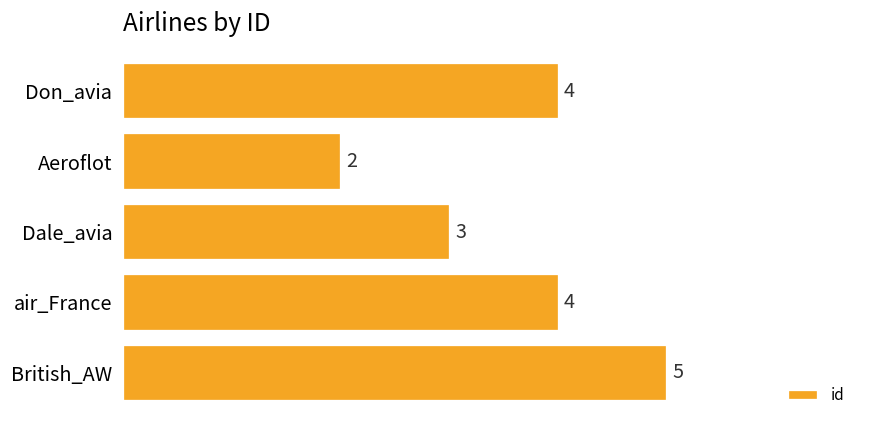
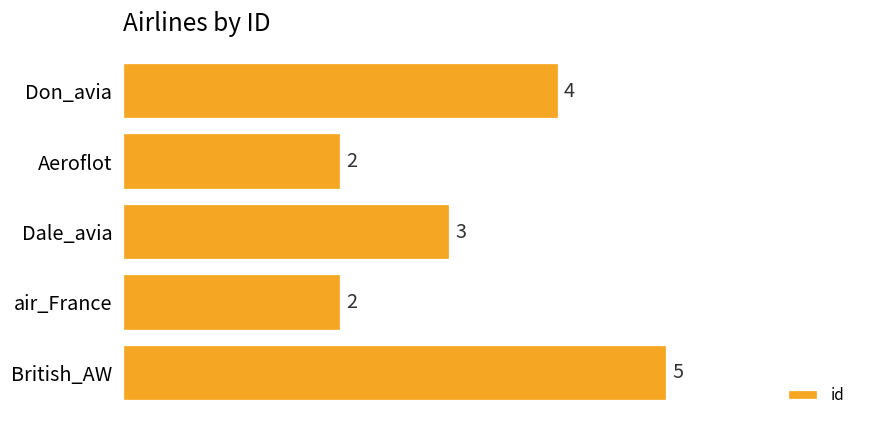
  {
    "Don_avia": 4,
    "Aeroflot": 2,
    "Dale_avia": 3,
-   "air_France": 4,
+   "air_France": 2,
    "British_AW": 5
  }
